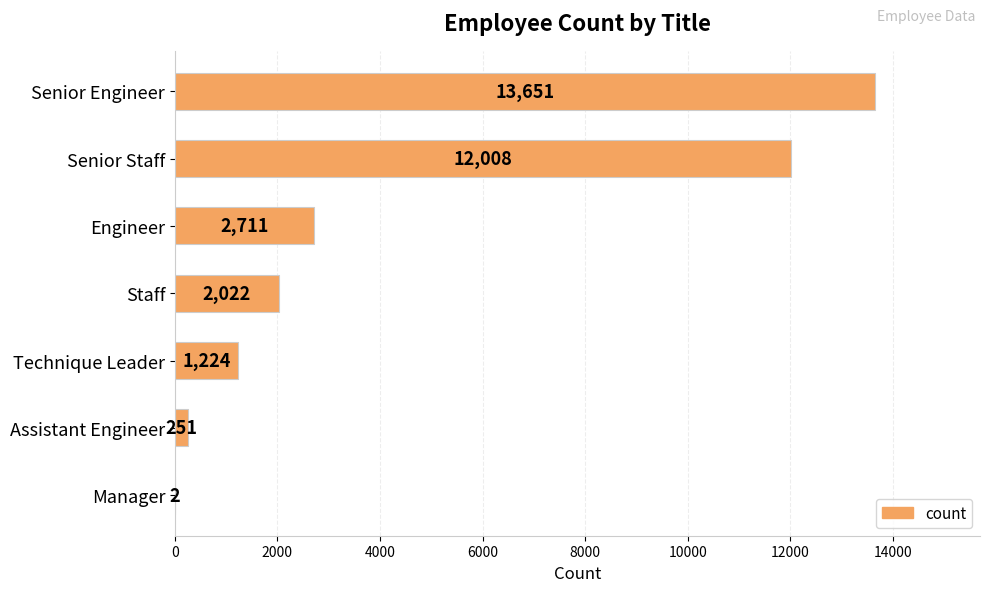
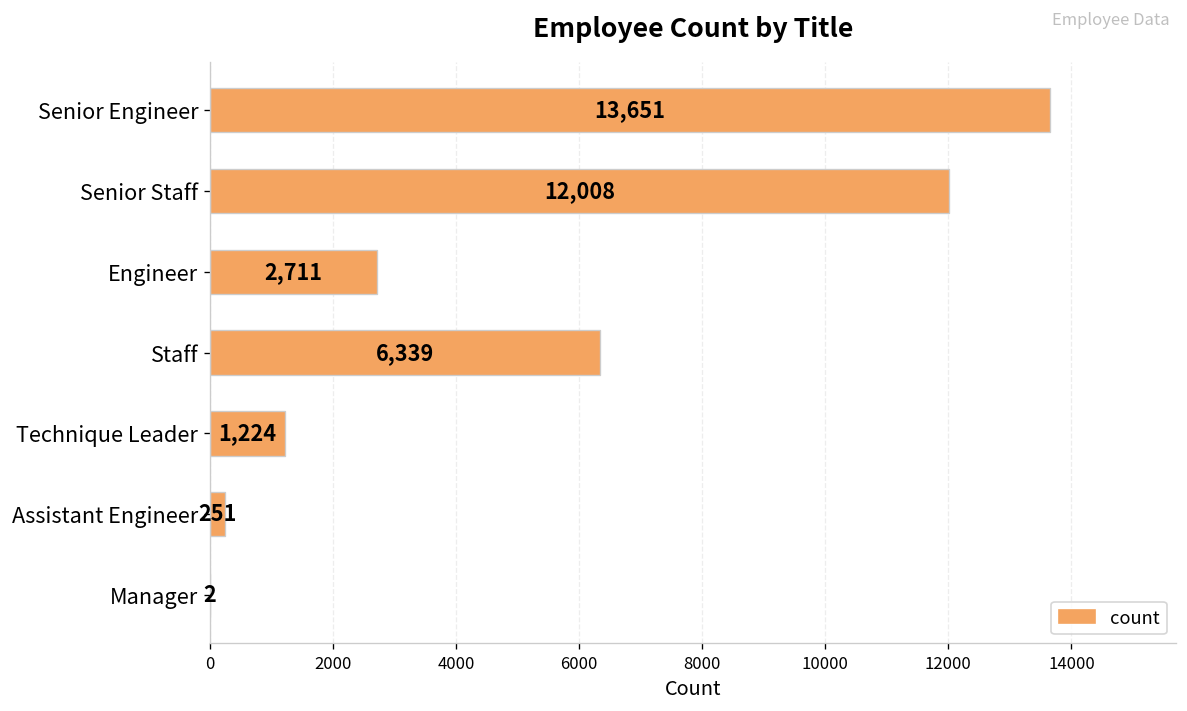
  {
    "Senior Engineer": "13,651",
    "Senior Staff": "12,008",
    "Engineer": "2,711",
-   "Staff": "2,022",
+   "Staff": "6,339",
    "Technique Leader": "1,224",
    "Assistant Engineer": "251",
    "Manager": "2"
  }
